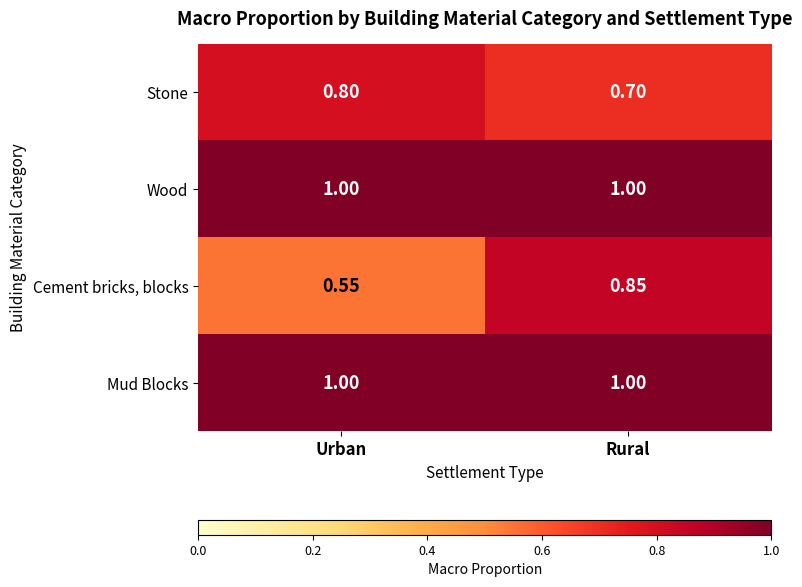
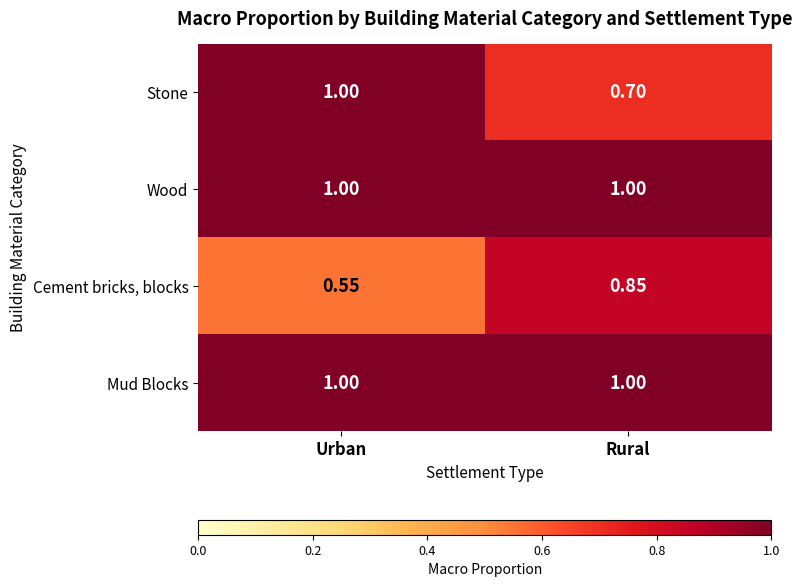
  {
    "Stone": {
-     "Urban": 0.80,
+     "Urban": 1.00,
      "Rural": 0.70
    },
    "Wood": {
      "Urban": 1.00,
      "Rural": 1.00
    },
    "Cement bricks, blocks": {
      "Urban": 0.55,
      "Rural": 0.85
    },
    "Mud Blocks": {
      "Urban": 1.00,
      "Rural": 1.00
    }
  }
